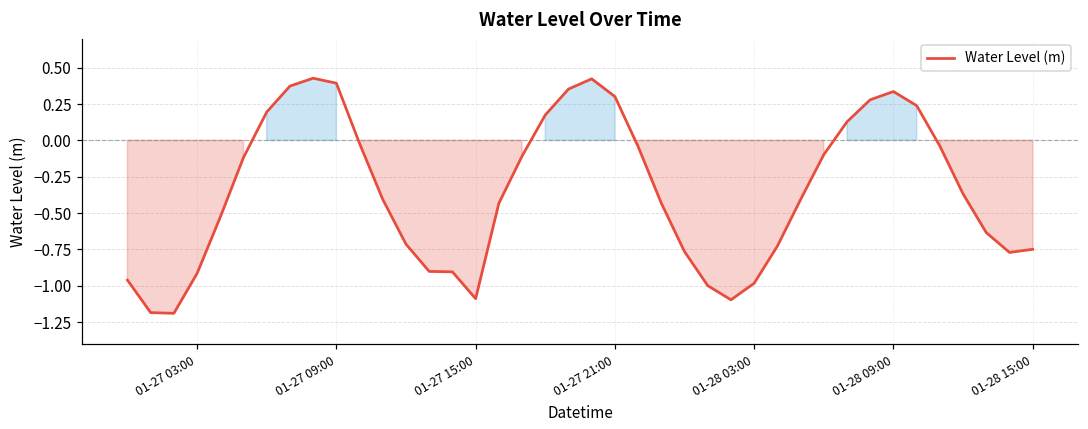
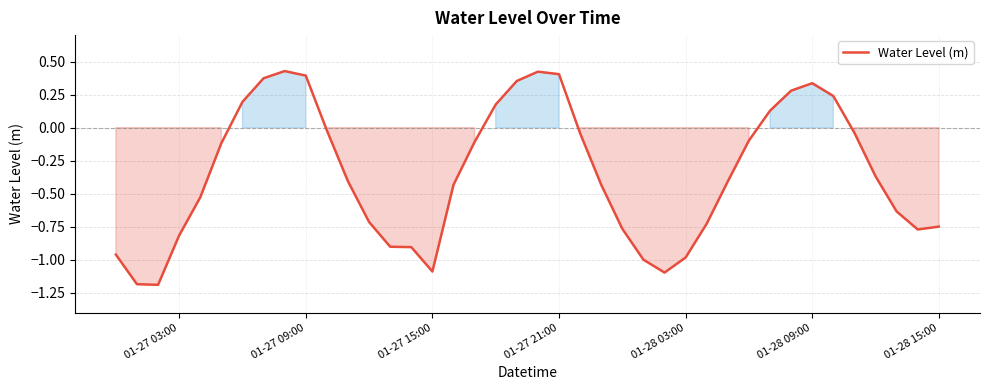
  {
-   "01-27 03:00": -0.91,
+   "01-27 03:00": -0.82,
    "01-27 09:00": 0.39,
    "01-27 15:00": -1.09,
-   "01-27 21:00": 0.30,
+   "01-27 21:00": 0.40,
    "01-28 03:00": -0.98,
    "01-28 09:00": 0.34,
    "01-28 15:00": -0.75
  }
